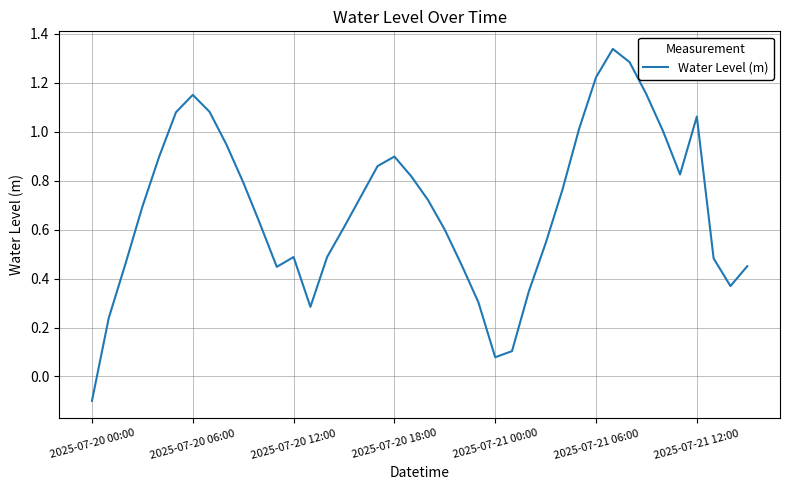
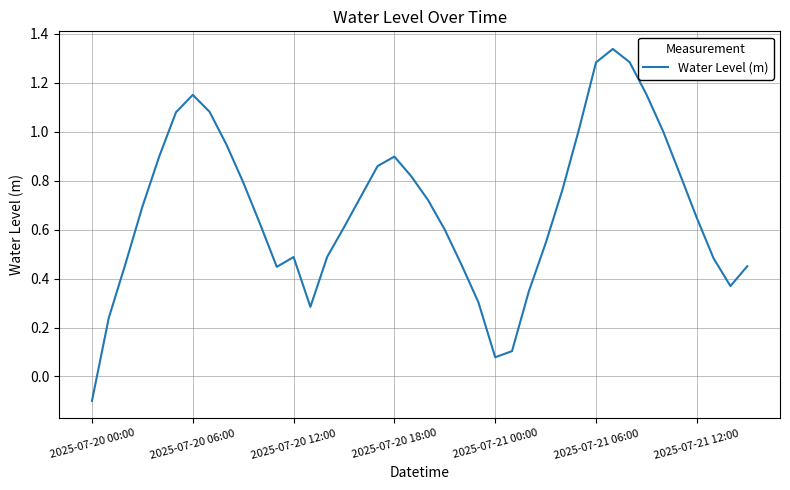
  {
    "2025-07-20 00:00": -0.10,
    "2025-07-20 06:00": 1.15,
    "2025-07-20 12:00": 0.49,
    "2025-07-20 18:00": 0.90,
    "2025-07-21 00:00": 0.08,
-   "2025-07-21 06:00": 1.22,
-   "2025-07-21 12:00": 1.06
+   "2025-07-21 06:00": 1.28,
+   "2025-07-21 12:00": 0.65
  }
